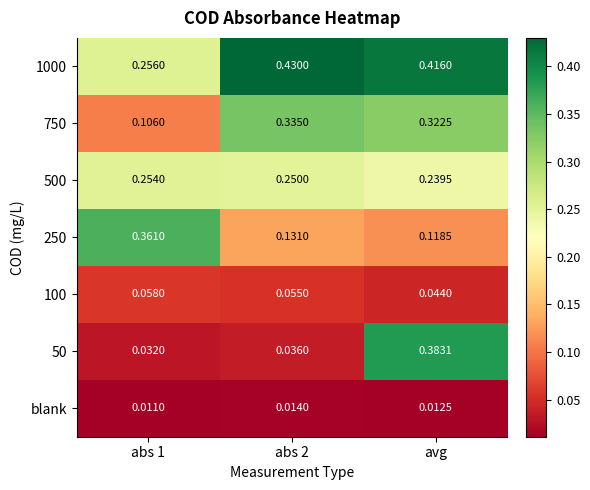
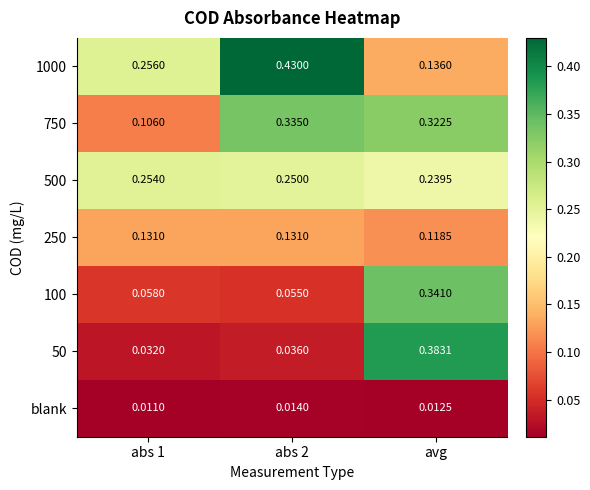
  {
    "1000": {
      "abs 1": 0.2560,
      "abs 2": 0.4300,
-     "avg": 0.4160
+     "avg": 0.1360
    },
    "750": {
      "abs 1": 0.1060,
      "abs 2": 0.3350,
      "avg": 0.3225
    },
    "500": {
      "abs 1": 0.2540,
      "abs 2": 0.2500,
      "avg": 0.2395
    },
    "250": {
-     "abs 1": 0.3610,
+     "abs 1": 0.1310,
      "abs 2": 0.1310,
      "avg": 0.1185
    },
    "100": {
      "abs 1": 0.0580,
      "abs 2": 0.0550,
-     "avg": 0.0440
+     "avg": 0.3410
    },
    "50": {
      "abs 1": 0.0320,
      "abs 2": 0.0360,
      "avg": 0.3831
    },
    "blank": {
      "abs 1": 0.0110,
      "abs 2": 0.0140,
      "avg": 0.0125
    }
  }
